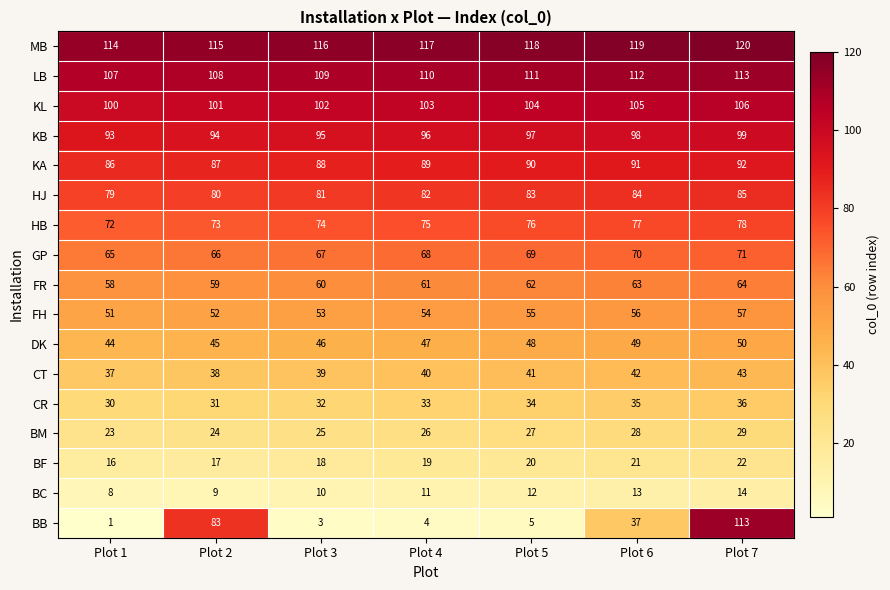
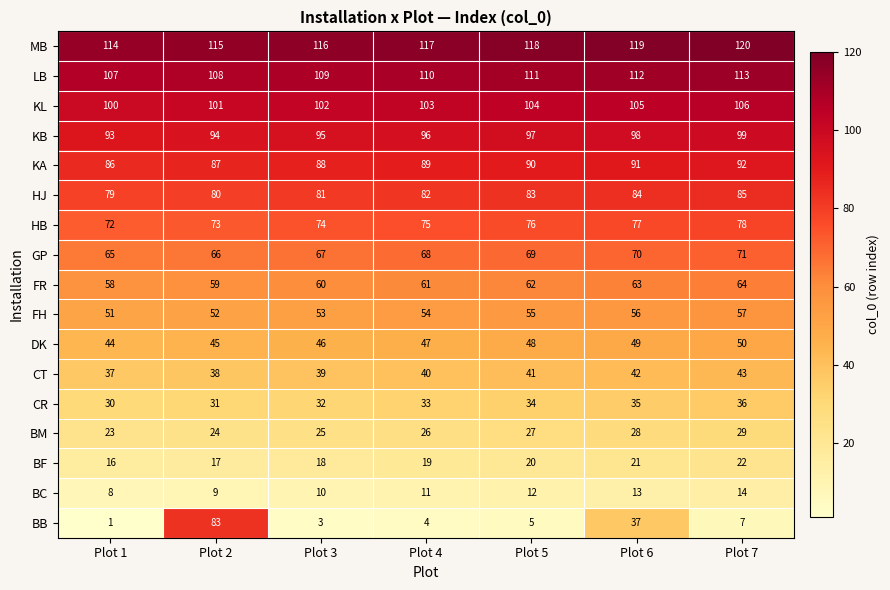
  {
    "MB": {
      "Plot 1": 114,
      "Plot 2": 115,
      "Plot 3": 116,
      "Plot 4": 117,
      "Plot 5": 118,
      "Plot 6": 119,
      "Plot 7": 120
    },
    "LB": {
      "Plot 1": 107,
      "Plot 2": 108,
      "Plot 3": 109,
      "Plot 4": 110,
      "Plot 5": 111,
      "Plot 6": 112,
      "Plot 7": 113
    },
    "KL": {
      "Plot 1": 100,
      "Plot 2": 101,
      "Plot 3": 102,
      "Plot 4": 103,
      "Plot 5": 104,
      "Plot 6": 105,
      "Plot 7": 106
    },
    "KB": {
      "Plot 1": 93,
      "Plot 2": 94,
      "Plot 3": 95,
      "Plot 4": 96,
      "Plot 5": 97,
      "Plot 6": 98,
      "Plot 7": 99
    },
    "KA": {
      "Plot 1": 86,
      "Plot 2": 87,
      "Plot 3": 88,
      "Plot 4": 89,
      "Plot 5": 90,
      "Plot 6": 91,
      "Plot 7": 92
    },
    "HJ": {
      "Plot 1": 79,
      "Plot 2": 80,
      "Plot 3": 81,
      "Plot 4": 82,
      "Plot 5": 83,
      "Plot 6": 84,
      "Plot 7": 85
    },
    "HB": {
      "Plot 1": 72,
      "Plot 2": 73,
      "Plot 3": 74,
      "Plot 4": 75,
      "Plot 5": 76,
      "Plot 6": 77,
      "Plot 7": 78
    },
    "GP": {
      "Plot 1": 65,
      "Plot 2": 66,
      "Plot 3": 67,
      "Plot 4": 68,
      "Plot 5": 69,
      "Plot 6": 70,
      "Plot 7": 71
    },
    "FR": {
      "Plot 1": 58,
      "Plot 2": 59,
      "Plot 3": 60,
      "Plot 4": 61,
      "Plot 5": 62,
      "Plot 6": 63,
      "Plot 7": 64
    },
    "FH": {
      "Plot 1": 51,
      "Plot 2": 52,
      "Plot 3": 53,
      "Plot 4": 54,
      "Plot 5": 55,
      "Plot 6": 56,
      "Plot 7": 57
    },
    "DK": {
      "Plot 1": 44,
      "Plot 2": 45,
      "Plot 3": 46,
      "Plot 4": 47,
      "Plot 5": 48,
      "Plot 6": 49,
      "Plot 7": 50
    },
    "CT": {
      "Plot 1": 37,
      "Plot 2": 38,
      "Plot 3": 39,
      "Plot 4": 40,
      "Plot 5": 41,
      "Plot 6": 42,
      "Plot 7": 43
    },
    "CR": {
      "Plot 1": 30,
      "Plot 2": 31,
      "Plot 3": 32,
      "Plot 4": 33,
      "Plot 5": 34,
      "Plot 6": 35,
      "Plot 7": 36
    },
    "BM": {
      "Plot 1": 23,
      "Plot 2": 24,
      "Plot 3": 25,
      "Plot 4": 26,
      "Plot 5": 27,
      "Plot 6": 28,
      "Plot 7": 29
    },
    "BF": {
      "Plot 1": 16,
      "Plot 2": 17,
      "Plot 3": 18,
      "Plot 4": 19,
      "Plot 5": 20,
      "Plot 6": 21,
      "Plot 7": 22
    },
    "BC": {
      "Plot 1": 8,
      "Plot 2": 9,
      "Plot 3": 10,
      "Plot 4": 11,
      "Plot 5": 12,
      "Plot 6": 13,
      "Plot 7": 14
    },
    "BB": {
      "Plot 1": 1,
      "Plot 2": 83,
      "Plot 3": 3,
      "Plot 4": 4,
      "Plot 5": 5,
      "Plot 6": 37,
-     "Plot 7": 113
+     "Plot 7": 7
    }
  }
